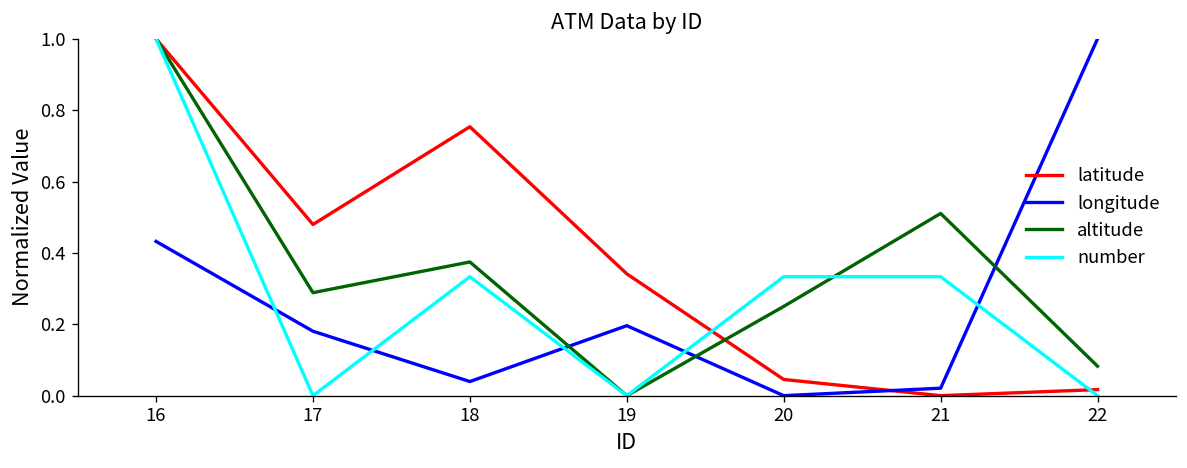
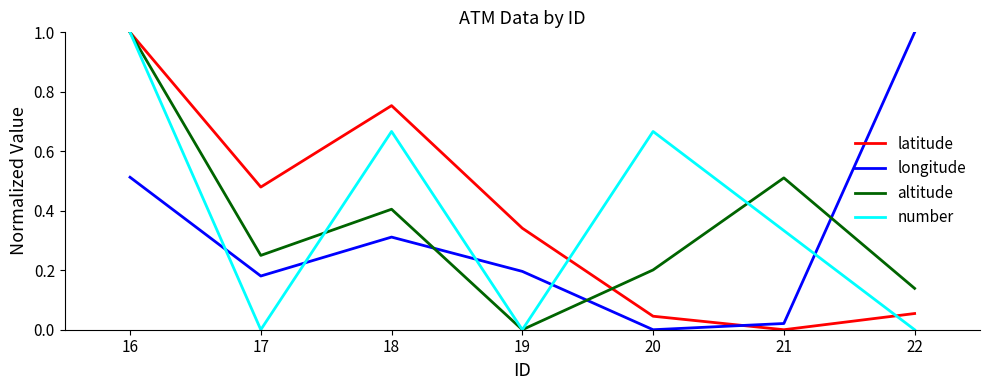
  {
    "latitude": {
      "17": 0.48,
      "18": 0.75,
      "19": 0.34,
      "20": 0.05,
      "21": 0.00,
-     "22": 0.02
+     "22": 0.05
    },
    "longitude": {
-     "16": 0.43,
+     "16": 0.51,
      "17": 0.18,
-     "18": 0.04,
+     "18": 0.31,
      "19": 0.20,
      "20": 0.00,
      "21": 0.02,
      "22": 1.00
    },
    "altitude": {
-     "17": 0.29,
-     "18": 0.37,
-     "20": 0.25,
+     "17": 0.25,
+     "18": 0.41,
+     "20": 0.20,
      "21": 0.51,
-     "22": 0.08
+     "22": 0.14
    },
    "number": {
      "17": 0.00,
-     "18": 0.33,
-     "20": 0.33,
+     "18": 0.67,
+     "20": 0.67,
      "21": 0.33,
      "22": 0.00
    }
  }
